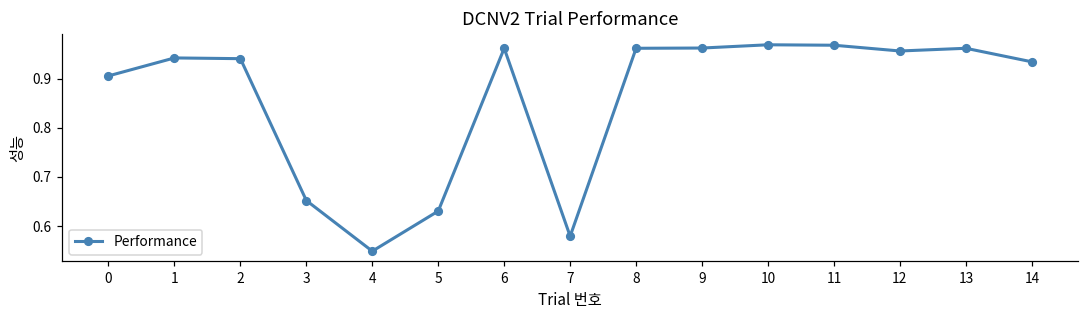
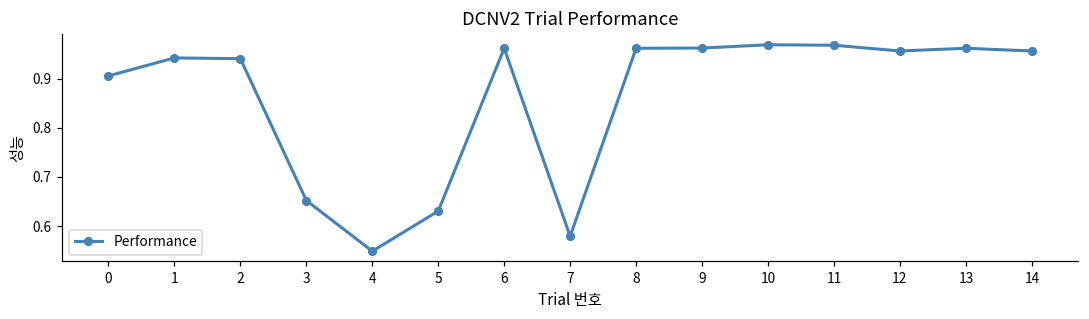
  {
    "0": 0.91,
    "1": 0.94,
    "2": 0.94,
    "3": 0.65,
    "4": 0.55,
    "5": 0.63,
    "6": 0.96,
    "7": 0.58,
    "8": 0.96,
    "9": 0.96,
    "10": 0.97,
    "11": 0.97,
    "12": 0.96,
    "13": 0.96,
-   "14": 0.93
+   "14": 0.96
  }
